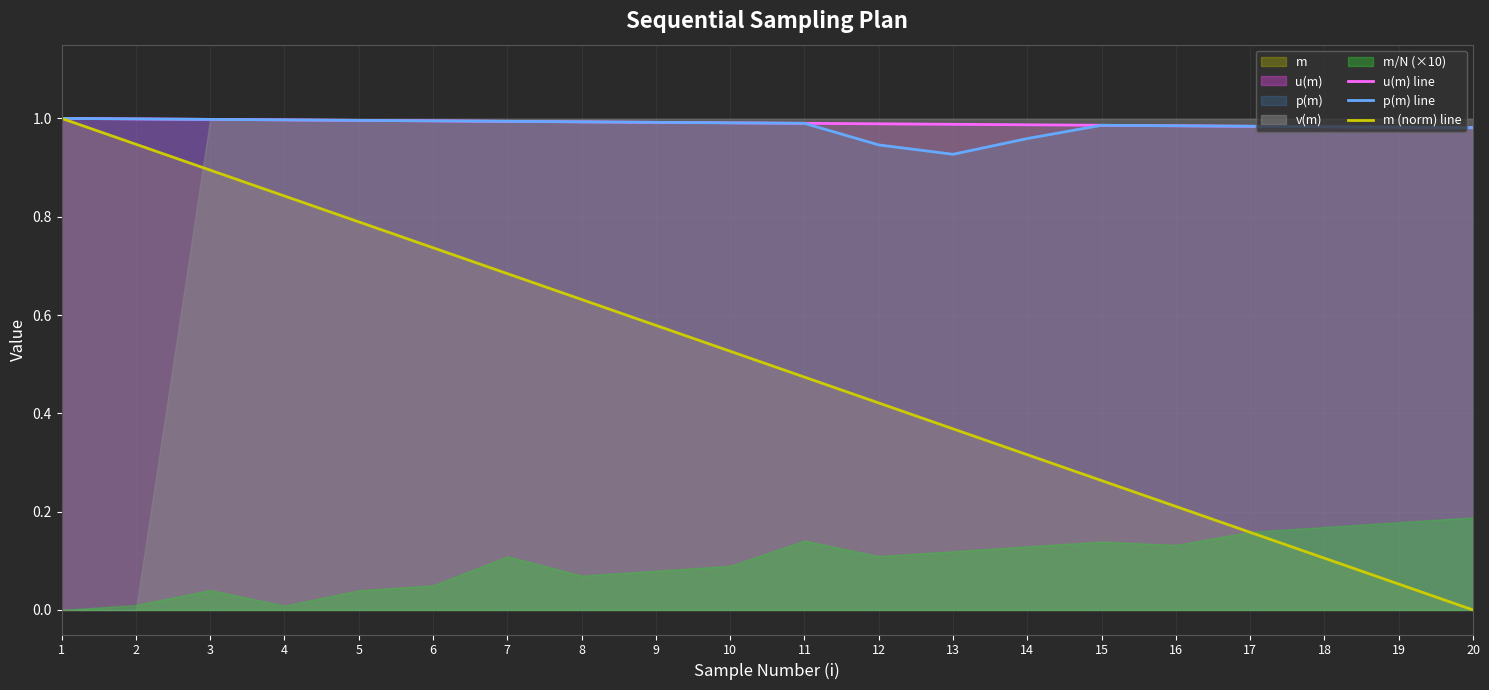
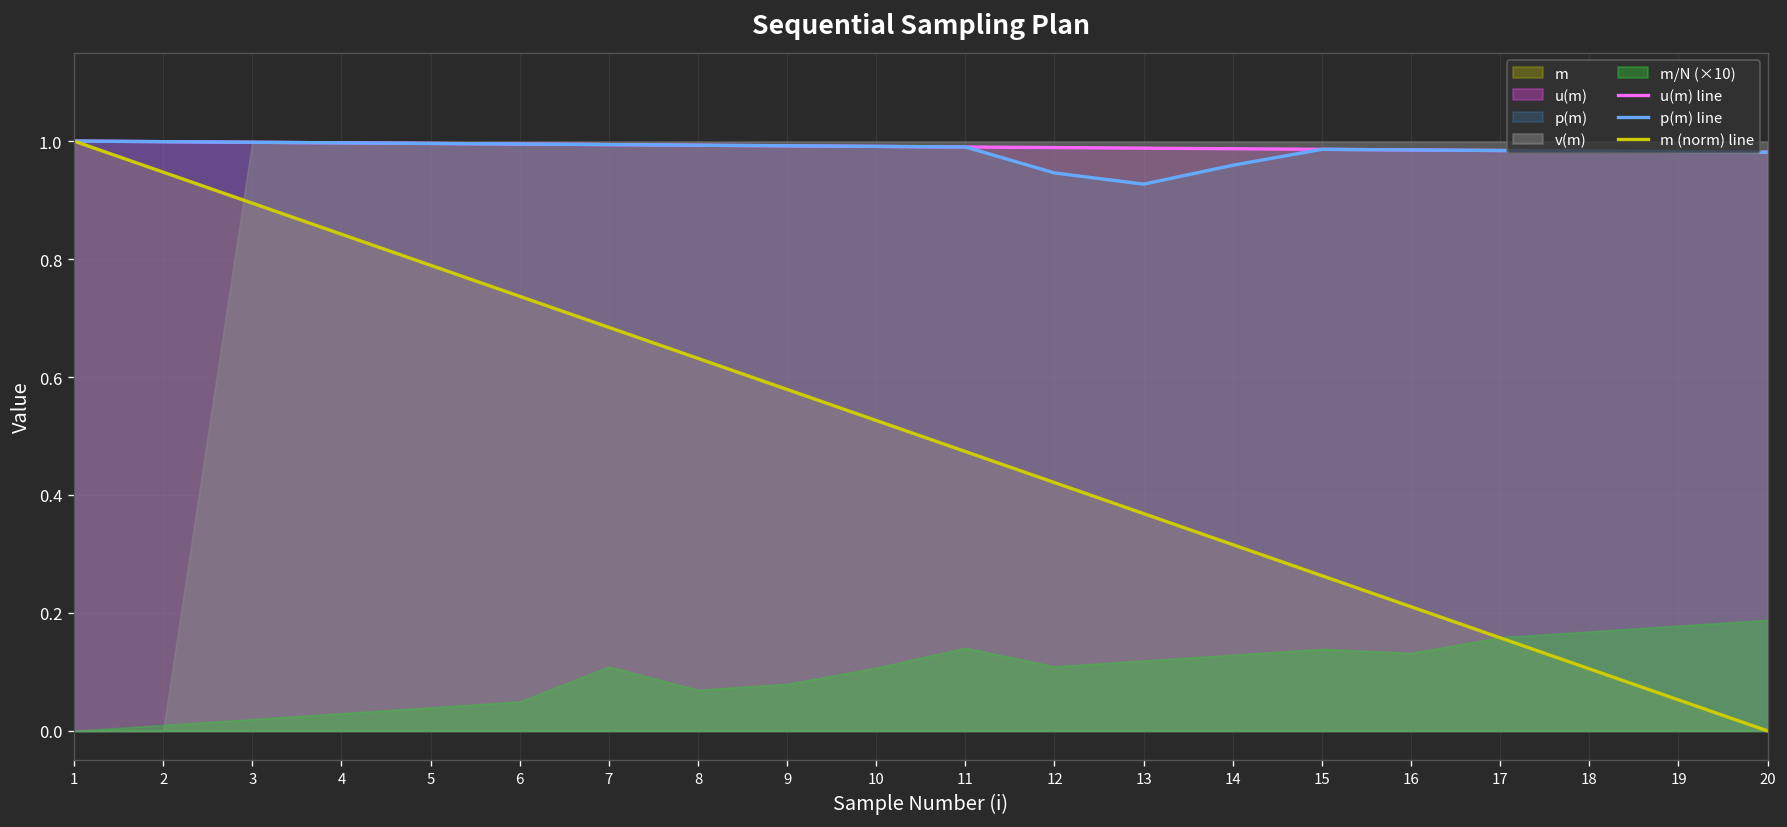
  {
    "m": {
      "2": 0.95,
      "3": 0.89,
      "4": 0.84,
      "5": 0.79,
      "6": 0.74,
      "7": 0.68,
      "8": 0.63,
      "9": 0.58,
      "10": 0.53,
      "11": 0.47,
      "12": 0.42,
      "13": 0.37,
      "14": 0.32,
      "15": 0.26,
      "16": 0.21,
      "18": 0.11,
      "19": 0.05,
      "20": 0.00
    },
    "u(m)": {
      "12": 0.99,
      "13": 0.99,
      "14": 0.99
    },
    "p(m)": {
      "12": 0.95,
      "13": 0.93,
      "14": 0.96
    },
    "v(m)": {
      "2": 0.00,
      "8": 1.00,
      "9": 1.00,
      "10": 1.00,
      "11": 1.00,
      "12": 1.00,
      "13": 1.00,
      "14": 1.00,
      "15": 1.00,
      "16": 1.00,
      "17": 1.00,
      "20": 1.00
    },
    "m/N (×10)": {
      "2": 0.01,
-     "3": 0.04,
-     "4": 0.01,
+     "3": 0.02,
+     "4": 0.03,
      "5": 0.04,
      "6": 0.05,
      "7": 0.11,
      "8": 0.07,
      "9": 0.08,
-     "10": 0.09,
+     "10": 0.11,
      "11": 0.14,
      "12": 0.11,
      "13": 0.12,
      "14": 0.13,
      "15": 0.14,
      "16": 0.13,
      "18": 0.17,
      "19": 0.18,
      "20": 0.19
    }
  }
